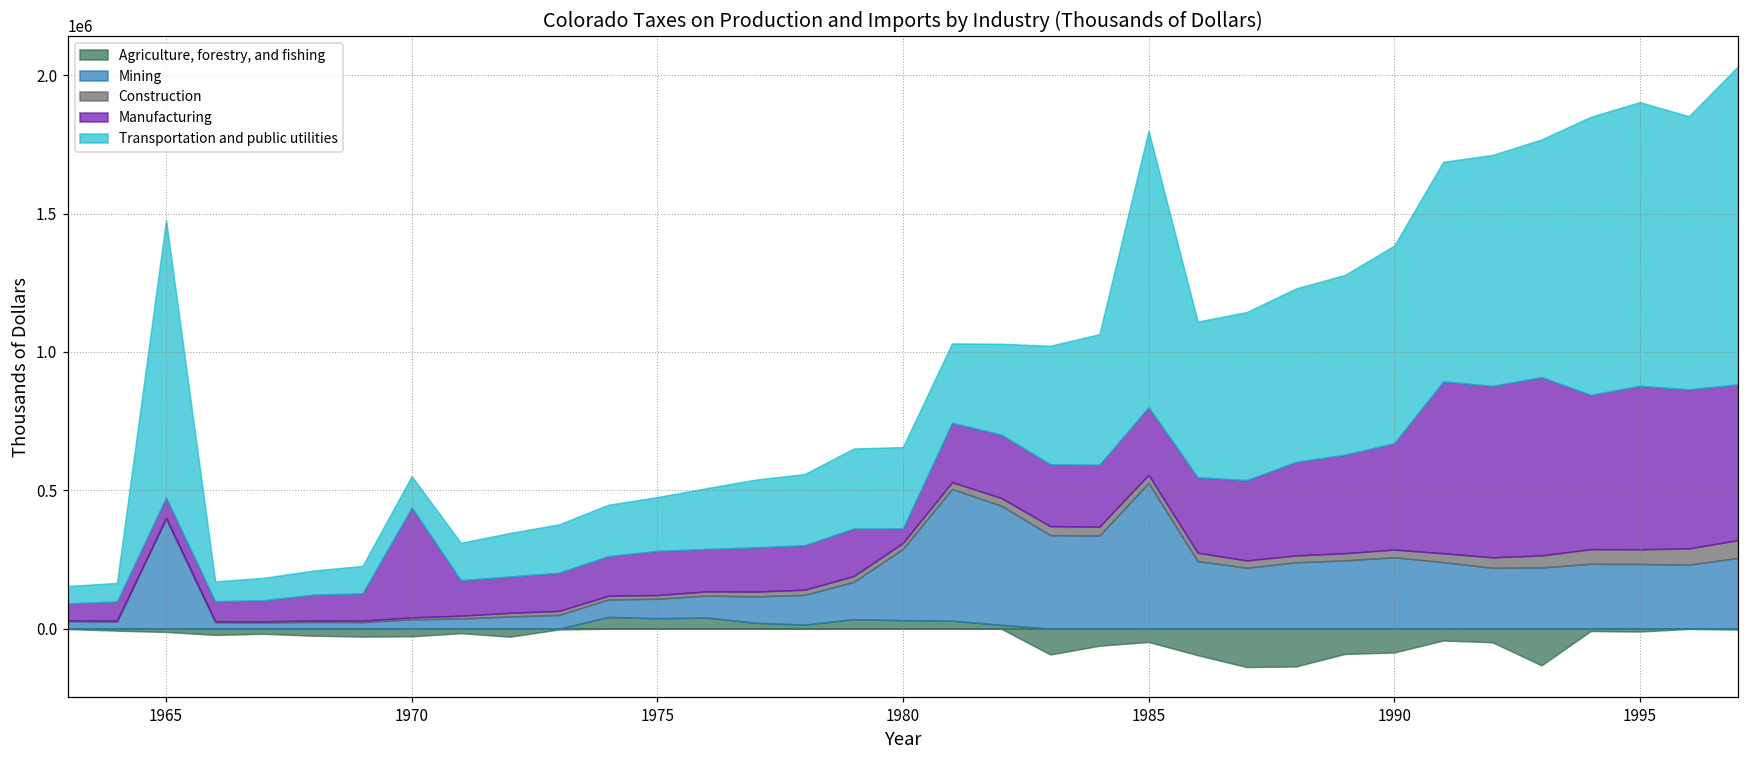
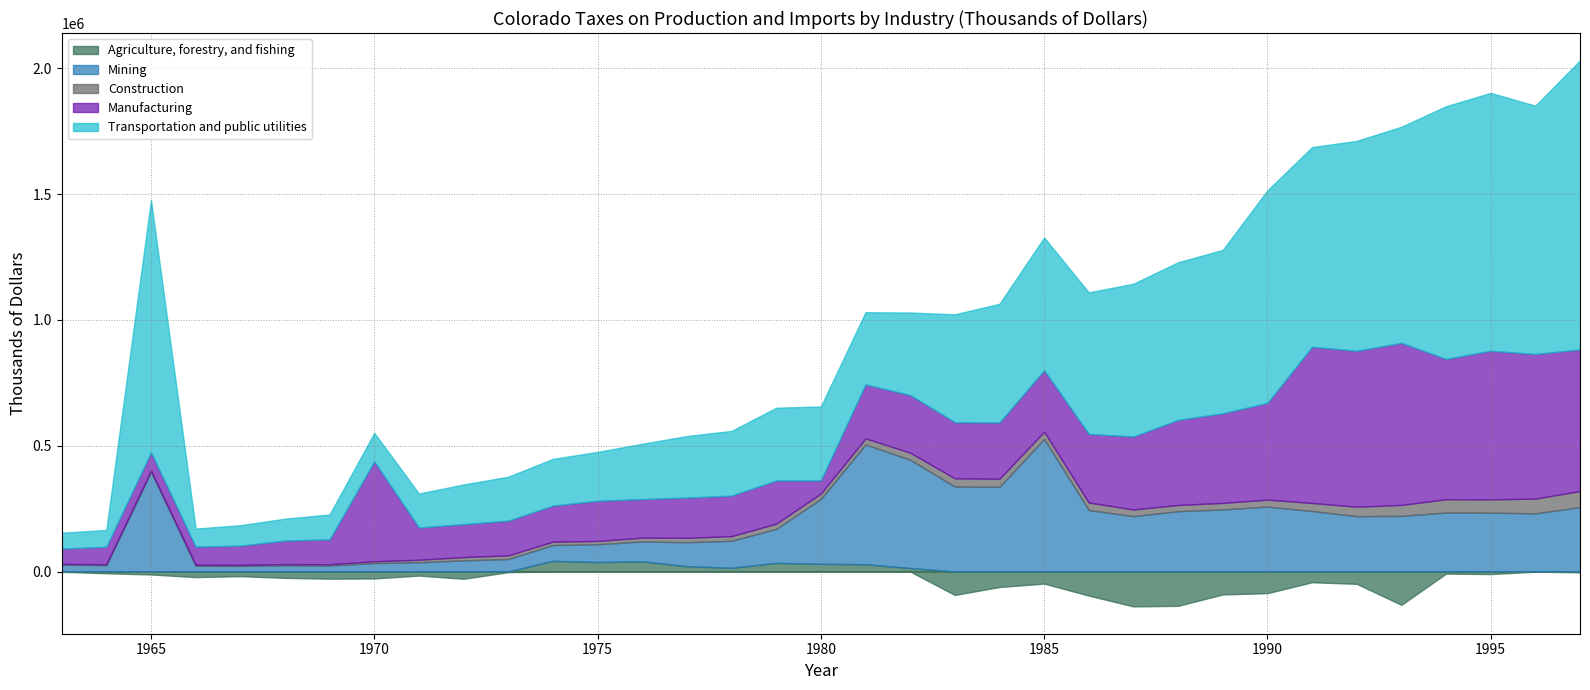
  {
    "Mining": {
      "1975": 70000,
      "1980": 260000,
      "1985": 530000,
      "1990": 260000,
      "1995": 230000
    },
    "Manufacturing": {
      "1965": 70000,
      "1970": 400000,
      "1975": 160000,
      "1980": 50000,
      "1985": 240000,
      "1990": 380000,
      "1995": 590000
    },
    "Transportation and public utilities": {
      "1965": 1000000,
      "1970": 110000,
      "1975": 190000,
      "1980": 290000,
-     "1985": 1000000,
-     "1990": 710000,
+     "1985": 530000,
+     "1990": 850000,
      "1995": 1030000
    }
  }
